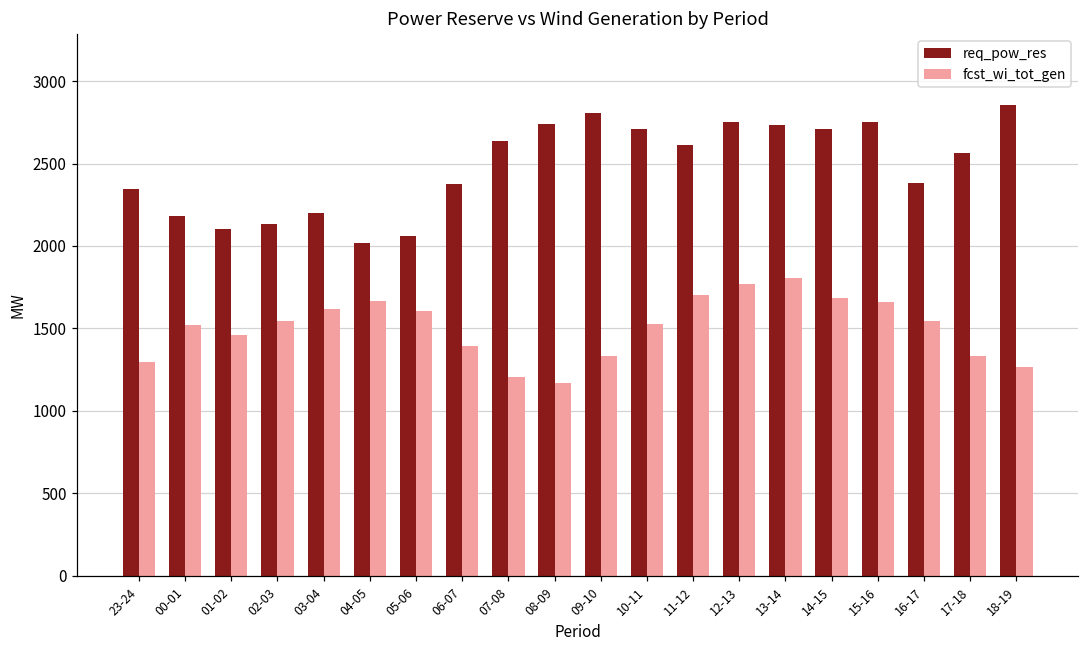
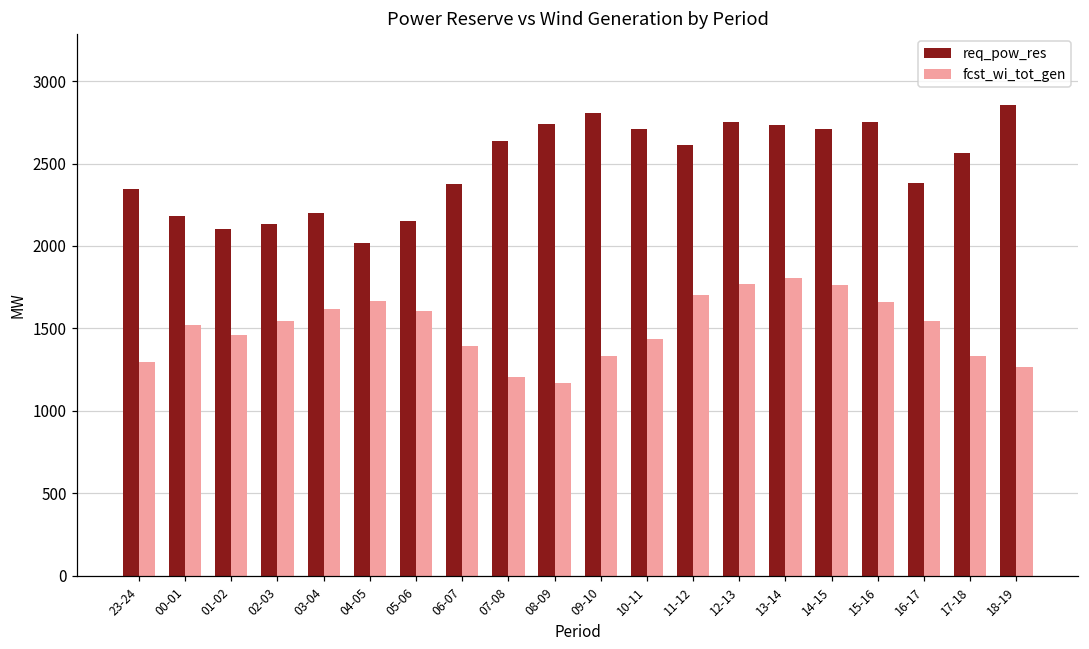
  {
    "req_pow_res": {
      "23-24": 2350,
      "00-01": 2180,
      "01-02": 2110,
      "02-03": 2140,
      "03-04": 2200,
      "04-05": 2020,
-     "05-06": 2060,
+     "05-06": 2150,
      "06-07": 2380,
      "07-08": 2630,
      "08-09": 2740,
      "09-10": 2800,
      "10-11": 2710,
      "11-12": 2620,
      "12-13": 2750,
      "13-14": 2740,
      "14-15": 2710,
      "15-16": 2750,
      "16-17": 2380,
      "17-18": 2560,
      "18-19": 2860
    },
    "fcst_wi_tot_gen": {
      "23-24": 1300,
      "00-01": 1520,
      "01-02": 1460,
      "02-03": 1550,
      "03-04": 1620,
      "04-05": 1670,
      "05-06": 1610,
      "06-07": 1400,
      "07-08": 1210,
      "08-09": 1170,
      "09-10": 1330,
-     "10-11": 1530,
+     "10-11": 1440,
      "11-12": 1700,
      "12-13": 1770,
      "13-14": 1810,
-     "14-15": 1690,
+     "14-15": 1760,
      "15-16": 1660,
      "16-17": 1550,
      "17-18": 1340,
      "18-19": 1260
    }
  }
